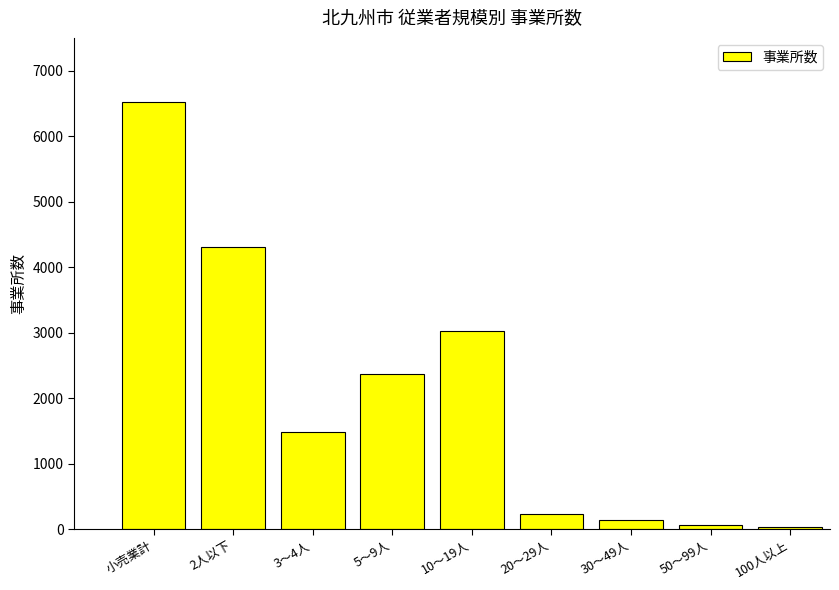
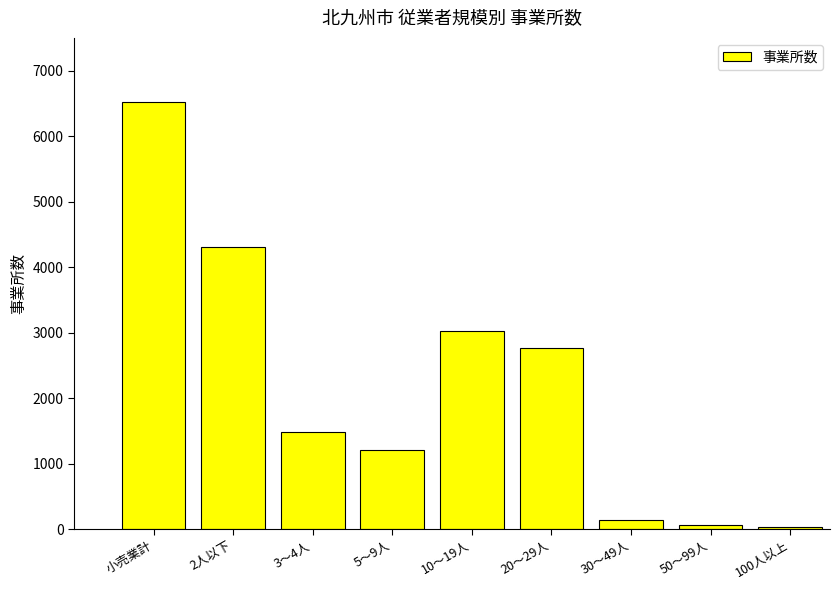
  {
    "小売業計": 6500,
    "2人以下": 4300,
    "3～4人": 1500,
-   "5～9人": 2400,
+   "5～9人": 1200,
    "10～19人": 3000,
-   "20～29人": 200,
+   "20～29人": 2800,
    "30～49人": 100,
    "50～99人": 100
  }
